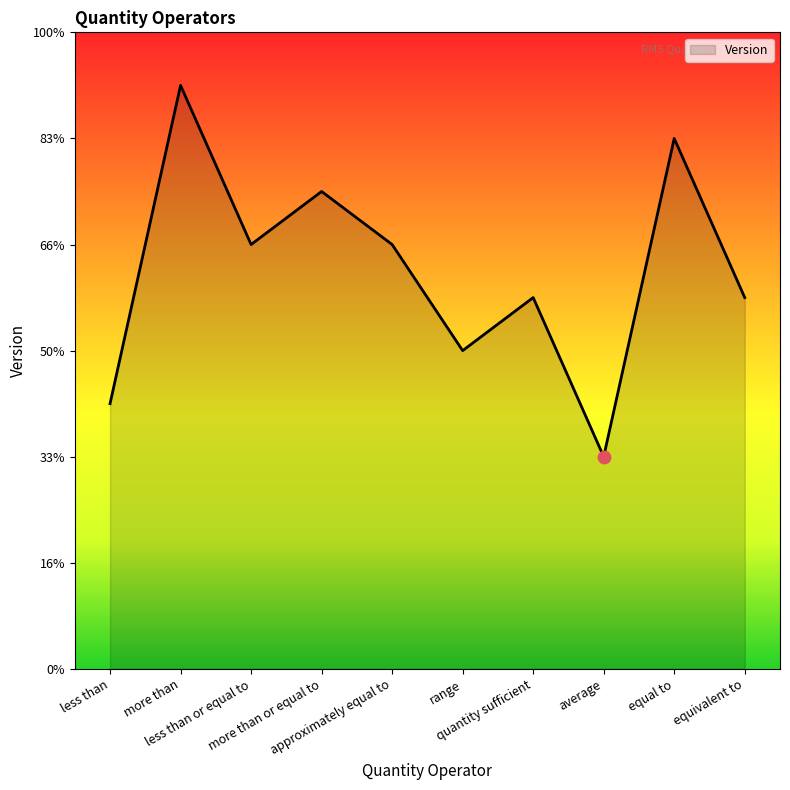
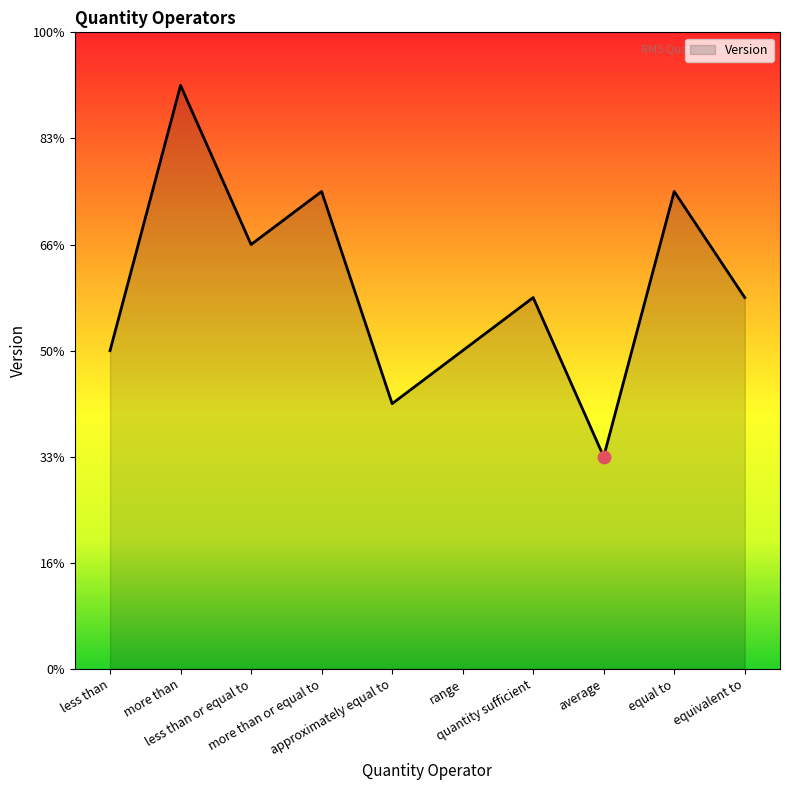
  {
    "Version": {
-     "less than": "42%",
+     "less than": "50%",
      "more than": "92%",
      "less than or equal to": "67%",
      "more than or equal to": "75%",
-     "approximately equal to": "67%",
+     "approximately equal to": "42%",
      "range": "50%",
      "quantity sufficient": "58%",
-     "equal to": "83%",
+     "equal to": "75%",
      "equivalent to": "58%"
    }
  }
